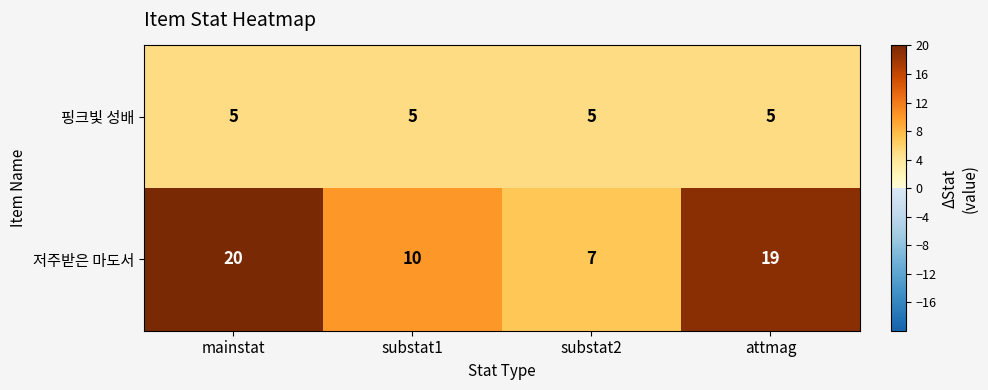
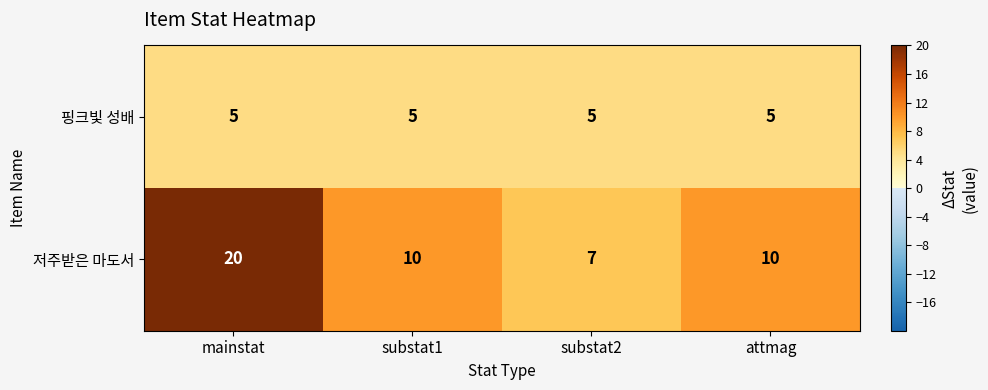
  {
    "핑크빛 성배": {
      "mainstat": 5,
      "substat1": 5,
      "substat2": 5,
      "attmag": 5
    },
    "저주받은 마도서": {
      "mainstat": 20,
      "substat1": 10,
      "substat2": 7,
-     "attmag": 19
+     "attmag": 10
    }
  }
